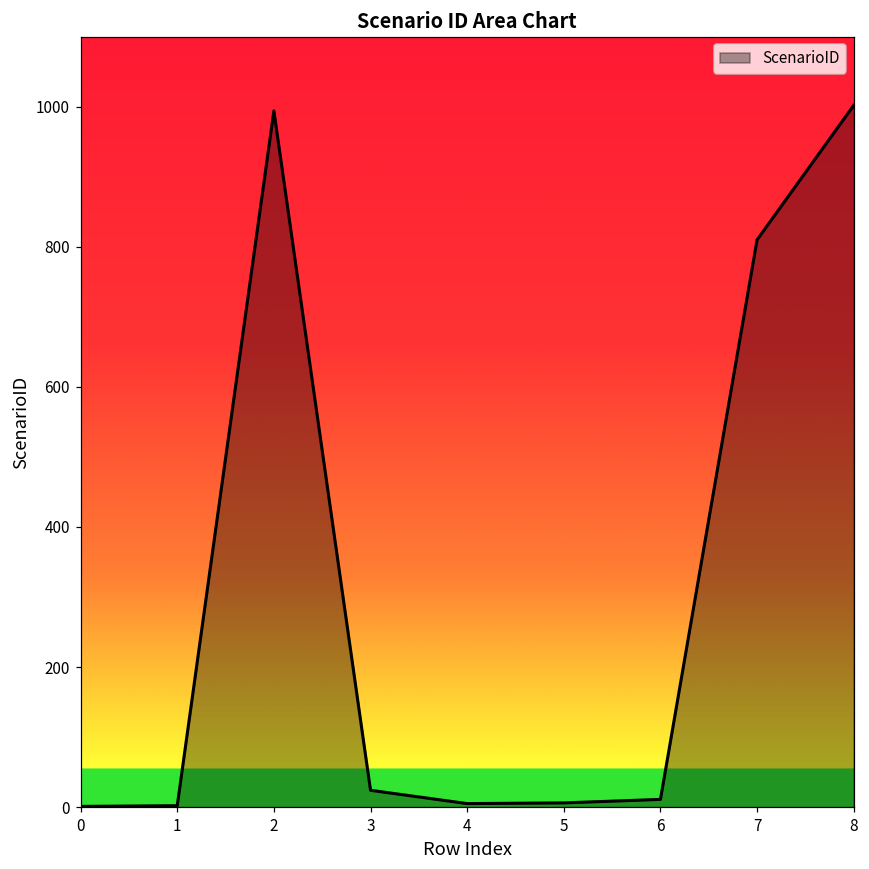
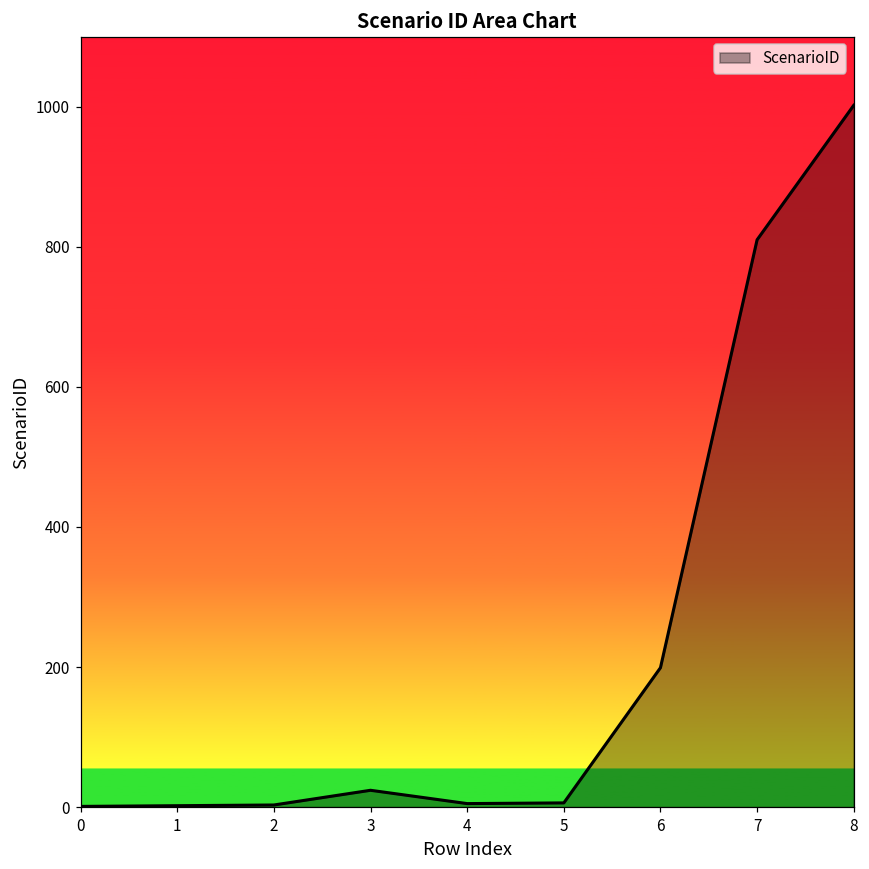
  {
    "0": 0,
    "1": 0,
-   "2": 990,
+   "2": 0,
    "3": 20,
    "4": 10,
    "5": 10,
-   "6": 10,
+   "6": 200,
    "7": 810,
    "8": 1000
  }
